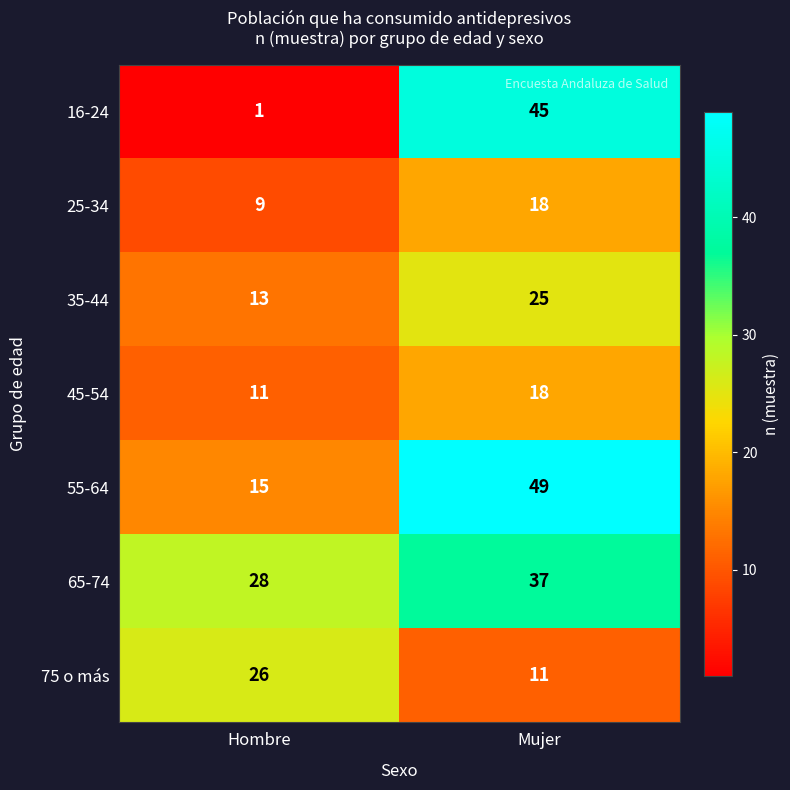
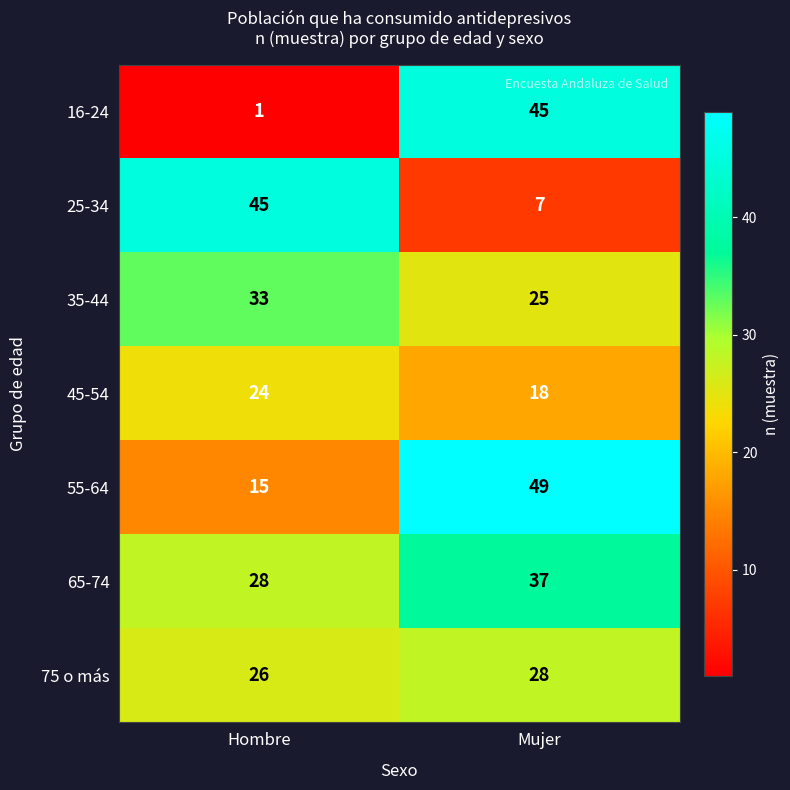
  {
    "16-24": {
      "Hombre": 1
    },
    "25-34": {
-     "Hombre": 9,
-     "Mujer": 18
+     "Hombre": 45,
+     "Mujer": 7
    },
    "35-44": {
-     "Hombre": 13,
+     "Hombre": 33,
      "Mujer": 25
    },
    "45-54": {
-     "Hombre": 11,
+     "Hombre": 24,
      "Mujer": 18
    },
    "55-64": {
      "Hombre": 15,
      "Mujer": 49
    },
    "65-74": {
      "Hombre": 28,
      "Mujer": 37
    },
    "75 o más": {
      "Hombre": 26,
-     "Mujer": 11
+     "Mujer": 28
    }
  }
